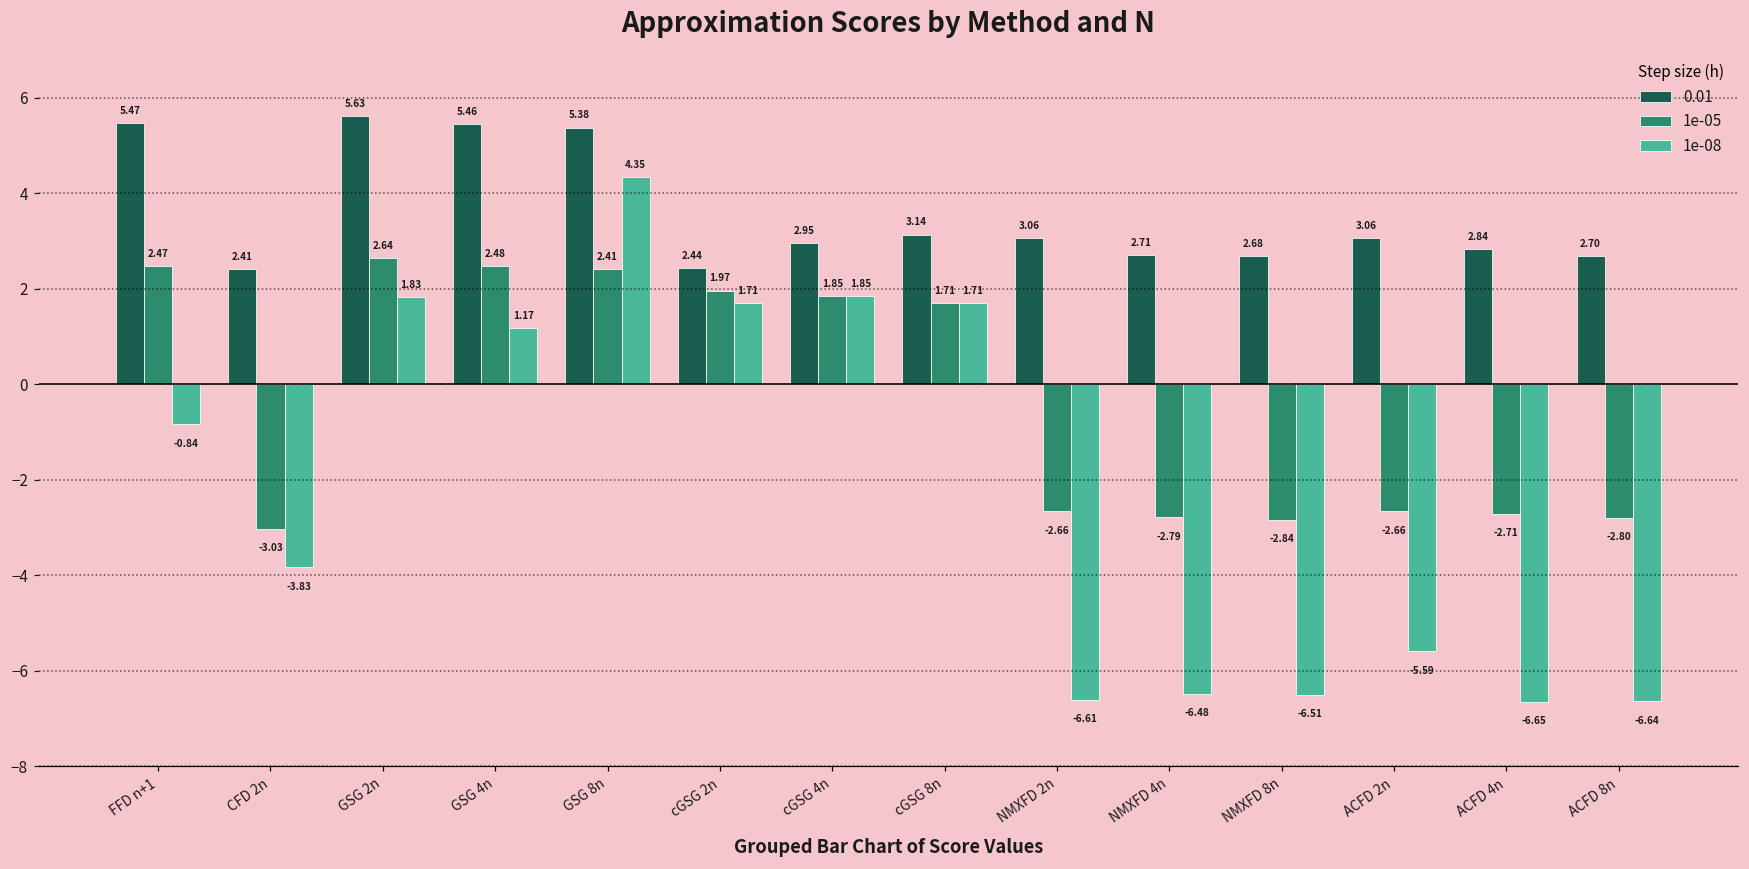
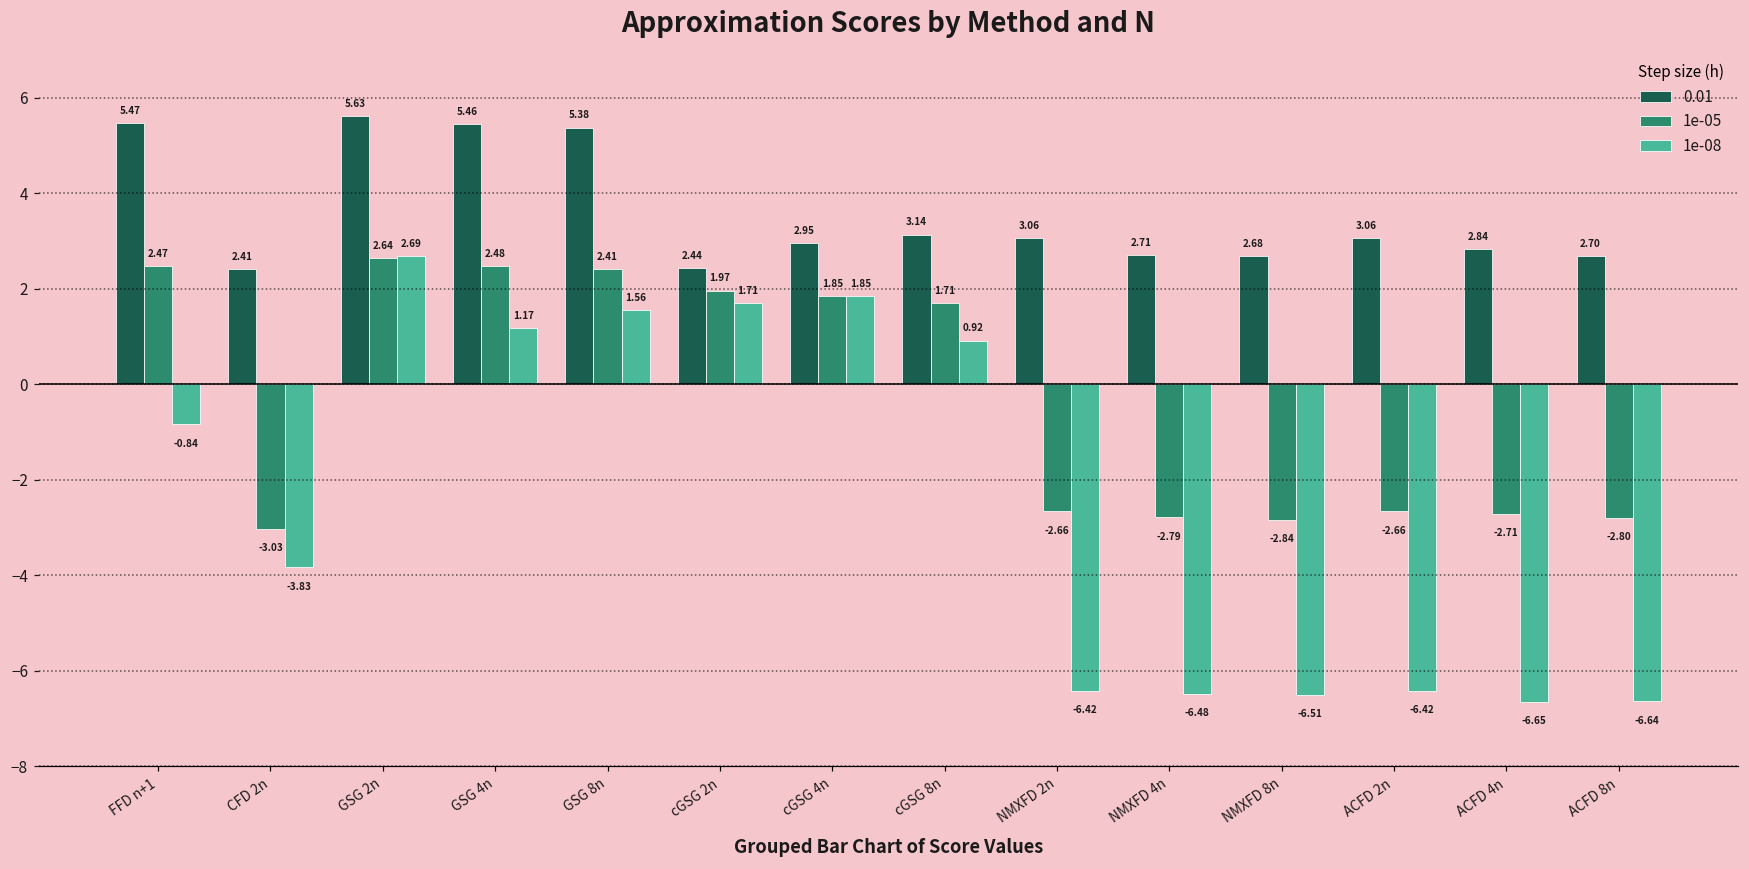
  {
    "1e-08": {
      "FFD n+1": -0.84,
      "CFD 2n": -3.83,
-     "GSG 2n": 1.83,
+     "GSG 2n": 2.69,
      "GSG 4n": 1.17,
-     "GSG 8n": 4.35,
+     "GSG 8n": 1.56,
      "cGSG 2n": 1.71,
      "cGSG 4n": 1.85,
-     "cGSG 8n": 1.71,
-     "NMXFD 2n": -6.61,
+     "cGSG 8n": 0.92,
+     "NMXFD 2n": -6.42,
      "NMXFD 4n": -6.48,
      "NMXFD 8n": -6.51,
-     "ACFD 2n": -5.59,
+     "ACFD 2n": -6.42,
      "ACFD 4n": -6.65,
      "ACFD 8n": -6.64
    }
  }
